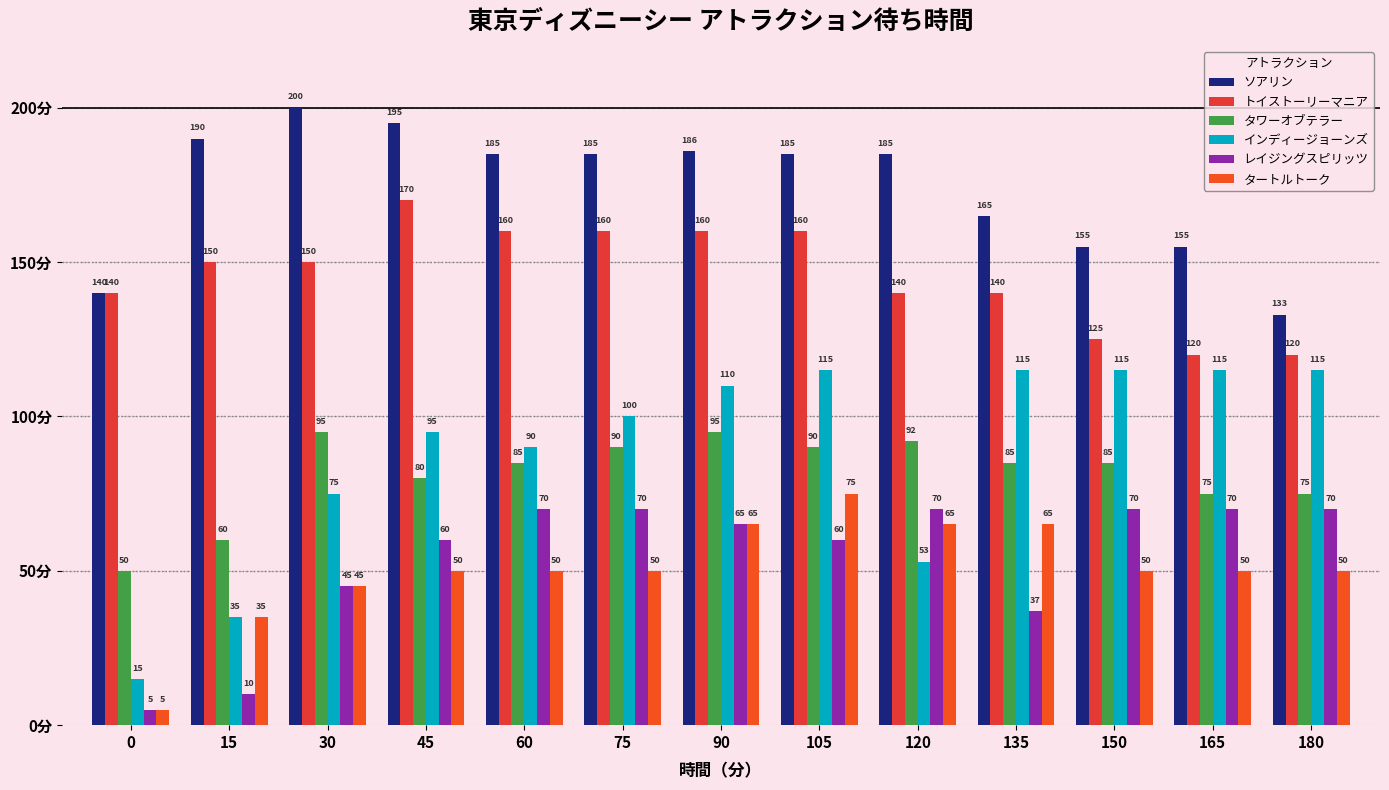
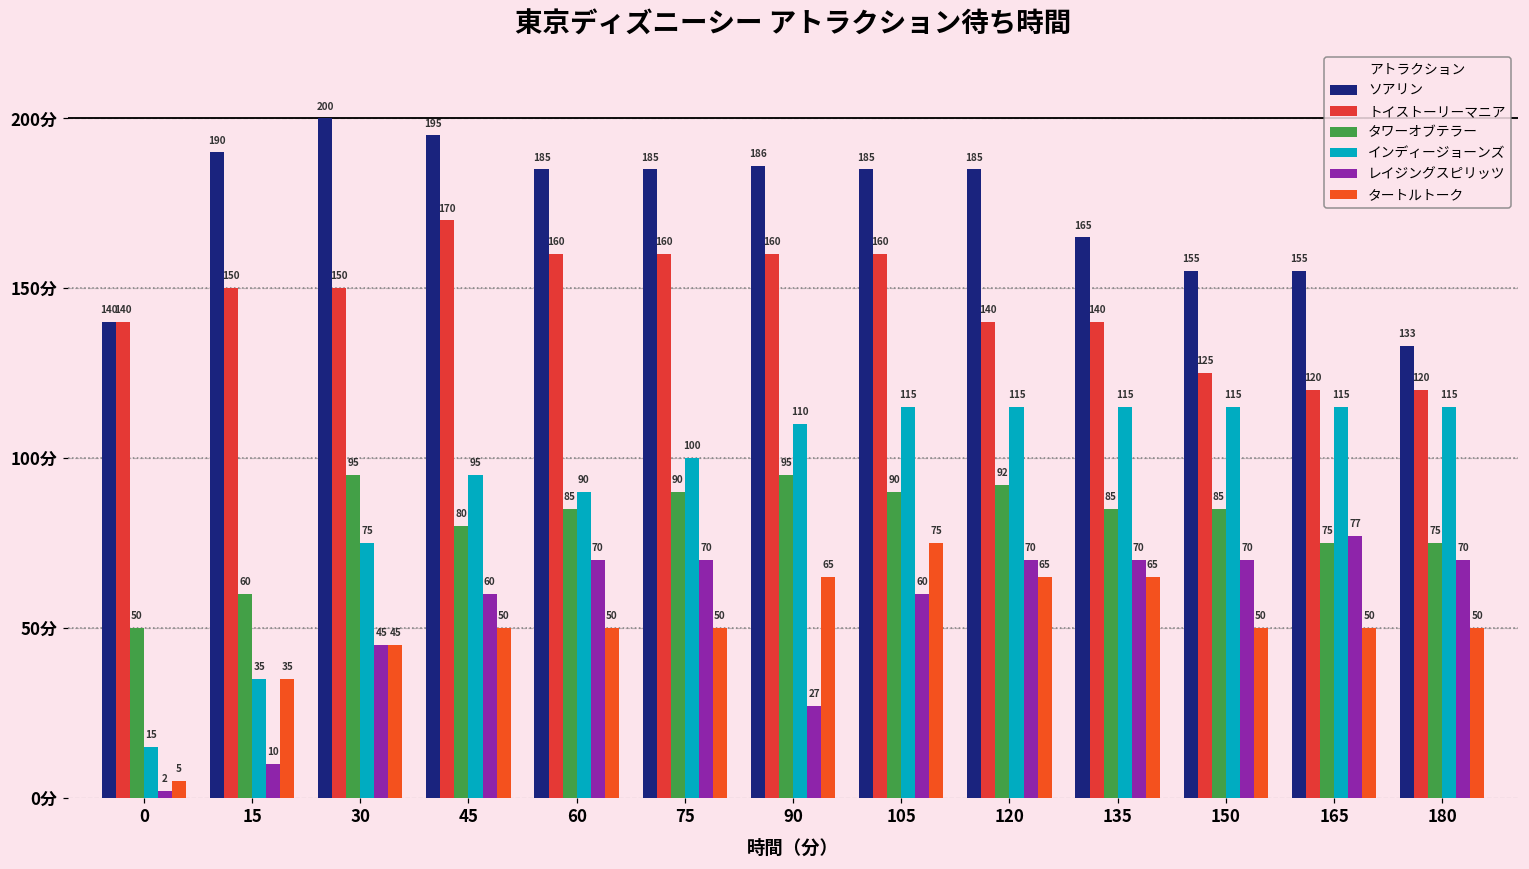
  {
    "ソアリン": {
      "15": 190,
      "30": 200,
      "45": 195,
      "60": 185,
      "75": 185,
      "90": 186,
      "105": 185,
      "120": 185,
      "135": 165,
      "150": 155,
      "165": 155,
      "180": 133
    },
    "タワーオブテラー": {
      "0": 50,
      "15": 60,
      "30": 95,
      "45": 80,
      "60": 85,
      "75": 90,
      "90": 95,
      "105": 90,
      "120": 92,
      "135": 85,
      "150": 85,
      "165": 75,
      "180": 75
    },
    "インディージョーンズ": {
      "0": 15,
      "15": 35,
      "30": 75,
      "45": 95,
      "60": 90,
      "75": 100,
      "90": 110,
      "105": 115,
-     "120": 53,
+     "120": 115,
      "135": 115,
      "150": 115,
      "165": 115,
      "180": 115
    },
    "レイジングスピリッツ": {
-     "0": 5,
+     "0": 2,
      "15": 10,
      "30": 45,
      "45": 60,
      "60": 70,
      "75": 70,
-     "90": 65,
+     "90": 27,
      "105": 60,
      "120": 70,
-     "135": 37,
+     "135": 70,
      "150": 70,
-     "165": 70,
+     "165": 77,
      "180": 70
    }
  }
